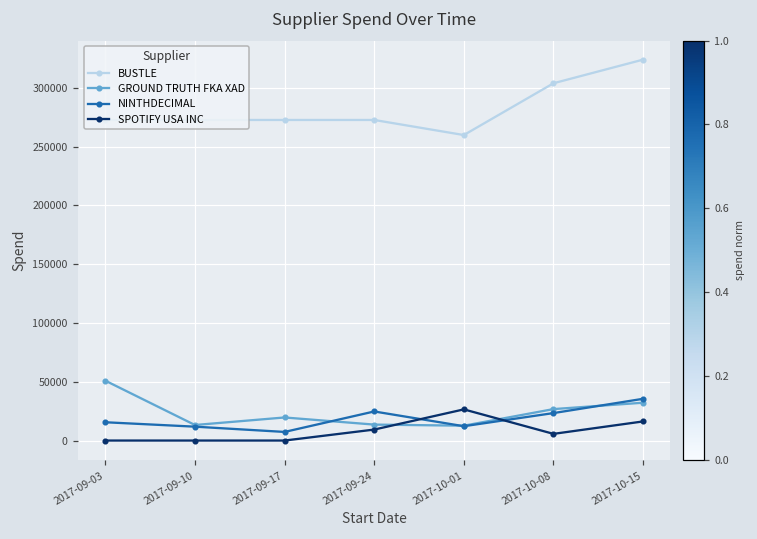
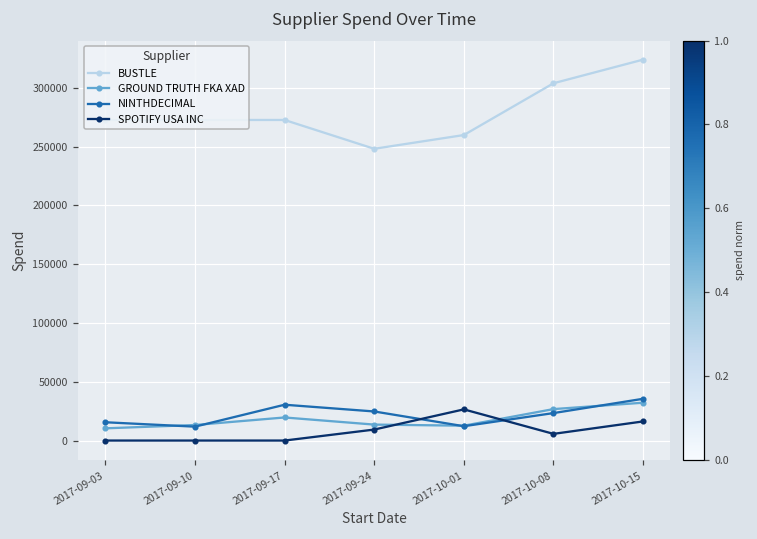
  {
    "BUSTLE": {
      "2017-09-17": 273000,
-     "2017-09-24": 273000,
+     "2017-09-24": 248000,
      "2017-10-01": 260000,
      "2017-10-08": 304000,
      "2017-10-15": 324000
    },
    "GROUND TRUTH FKA XAD": {
-     "2017-09-03": 51000,
+     "2017-09-03": 10000,
      "2017-09-17": 20000,
      "2017-09-24": 14000,
      "2017-10-08": 27000,
      "2017-10-15": 32000
    },
    "NINTHDECIMAL": {
      "2017-09-03": 16000,
-     "2017-09-17": 7000,
+     "2017-09-17": 30000,
      "2017-09-24": 25000,
      "2017-10-08": 23000,
      "2017-10-15": 36000
    },
    "SPOTIFY USA INC": {
      "2017-09-03": 0,
      "2017-09-10": 0,
      "2017-09-17": 0,
      "2017-09-24": 9000,
      "2017-10-01": 27000,
      "2017-10-08": 6000,
      "2017-10-15": 16000
    }
  }
